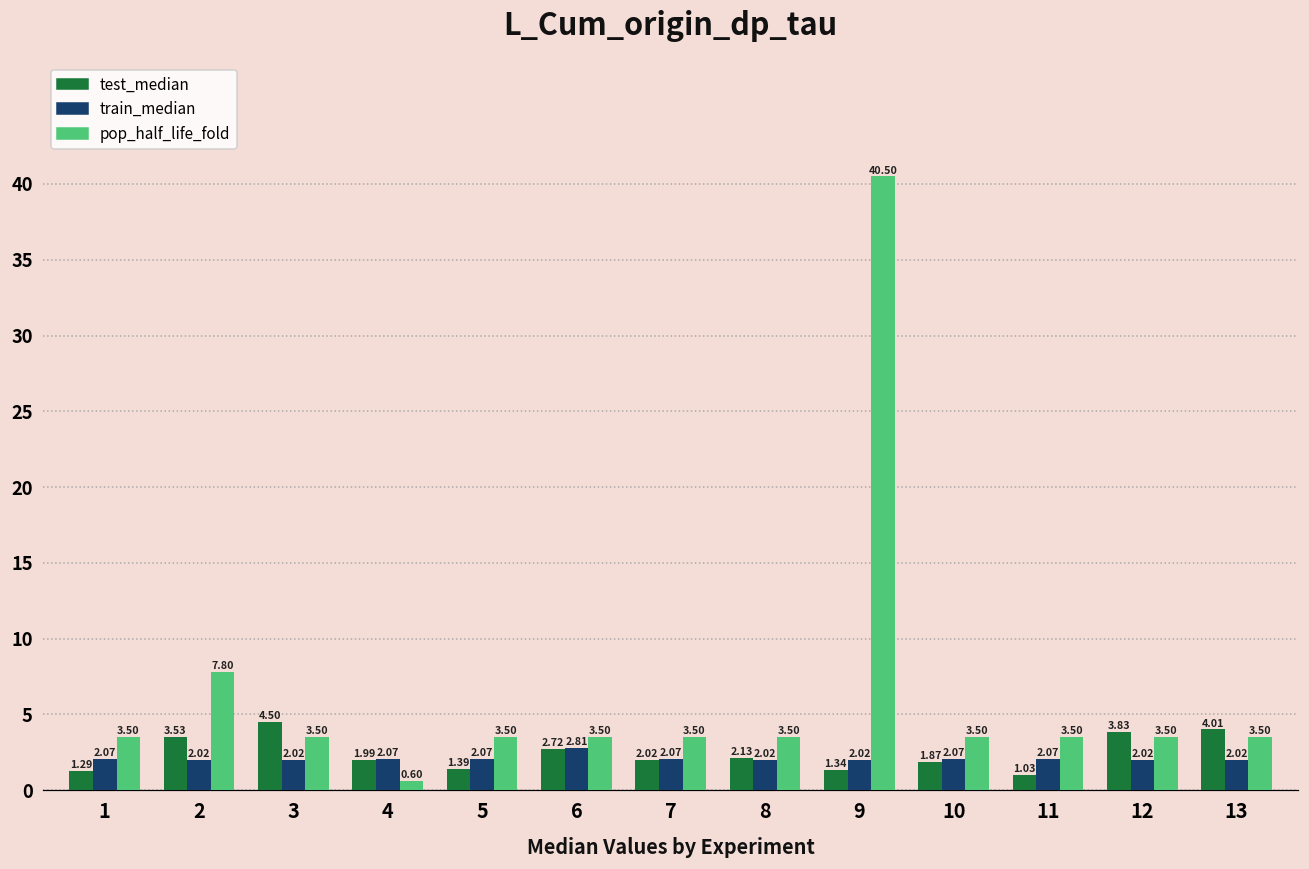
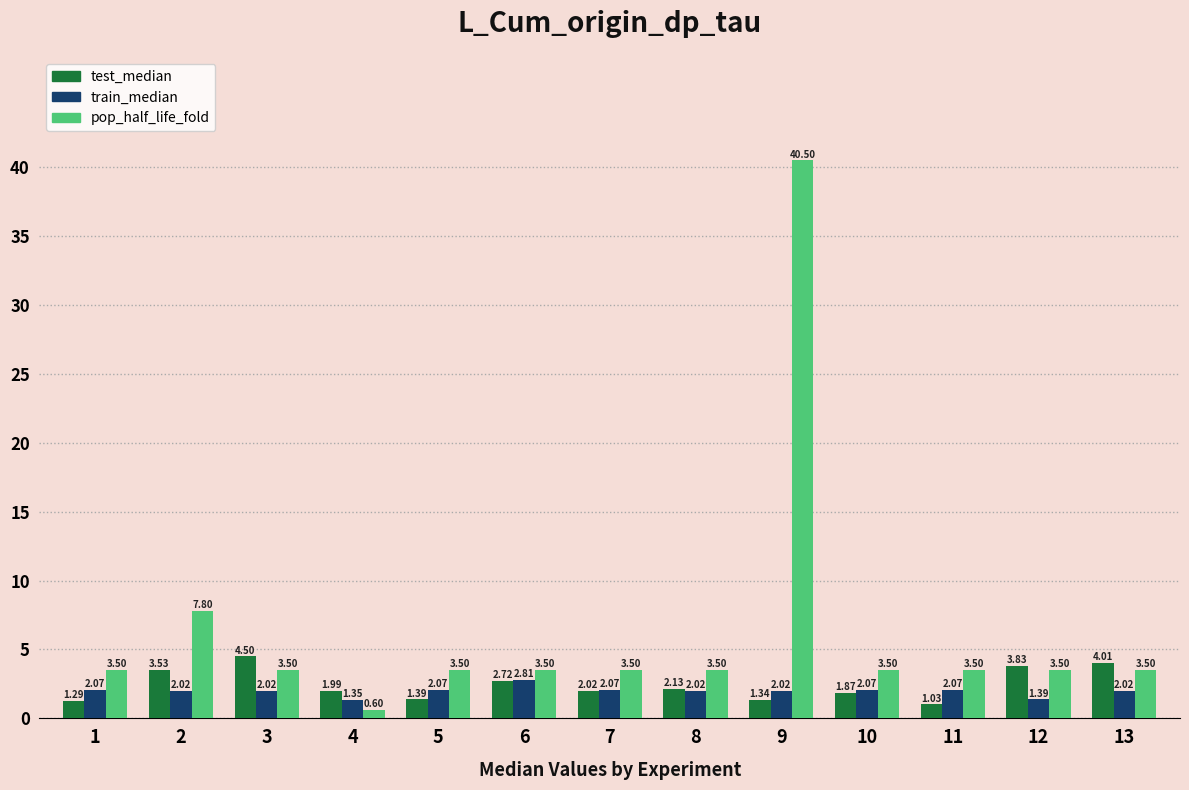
  {
    "test_median": {
      "1": 1.29,
      "2": 3.53,
      "3": 4.50,
      "4": 1.99,
      "5": 1.39,
      "6": 2.72,
      "7": 2.02,
      "8": 2.13,
      "9": 1.34,
      "10": 1.87,
      "11": 1.03,
      "12": 3.83,
      "13": 4.01
    },
    "train_median": {
      "1": 2.07,
      "2": 2.02,
      "3": 2.02,
-     "4": 2.07,
+     "4": 1.35,
      "5": 2.07,
      "6": 2.81,
      "7": 2.07,
      "8": 2.02,
      "9": 2.02,
      "10": 2.07,
      "11": 2.07,
-     "12": 2.02,
+     "12": 1.39,
      "13": 2.02
    },
    "pop_half_life_fold": {
      "1": 3.50,
      "2": 7.80,
      "3": 3.50,
      "4": 0.60,
      "5": 3.50,
      "6": 3.50,
      "7": 3.50,
      "8": 3.50,
      "9": 40.50,
      "10": 3.50,
      "11": 3.50,
      "12": 3.50,
      "13": 3.50
    }
  }
